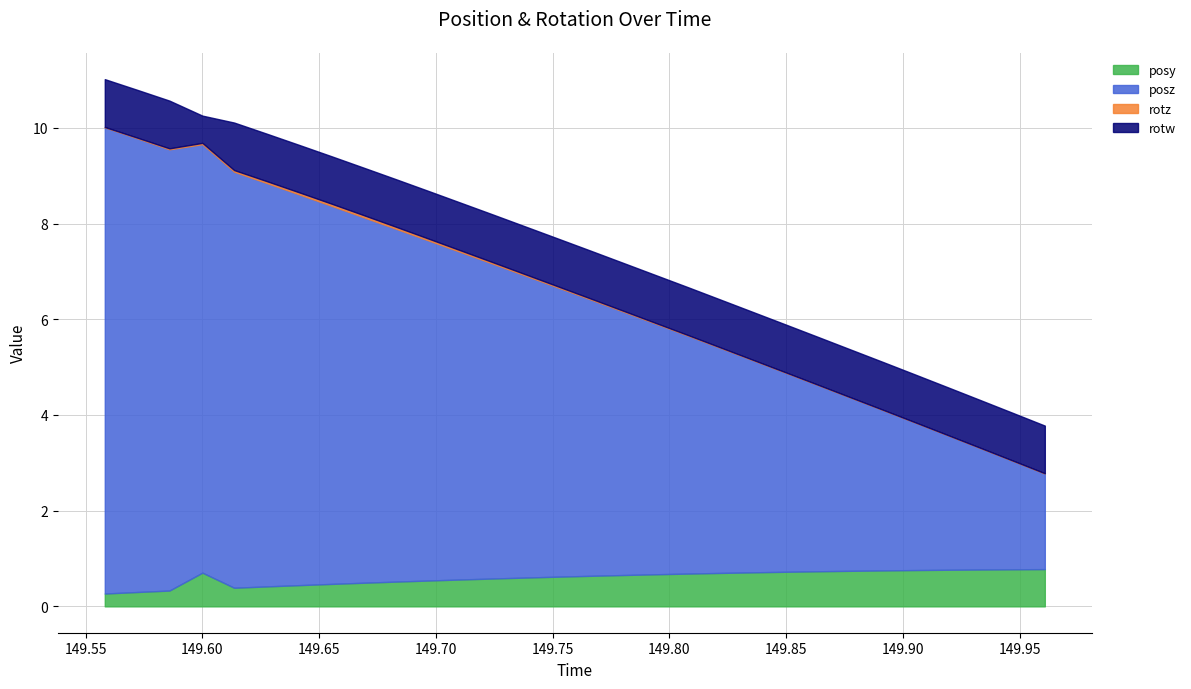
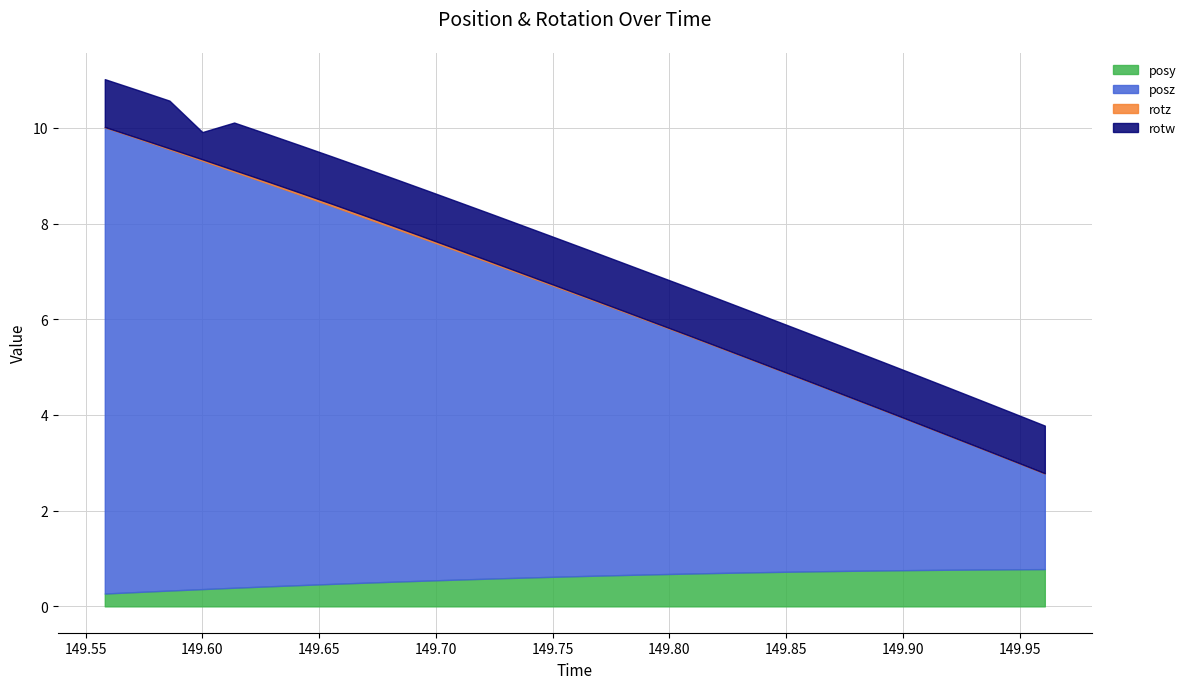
  {
    "posy": {
-     "149.60": 0.7
+     "149.60": 0.4
    },
    "rotw": {
      "149.60": 0.6
    }
  }
